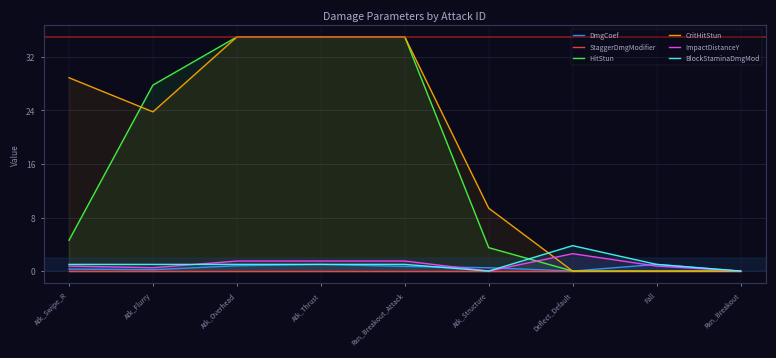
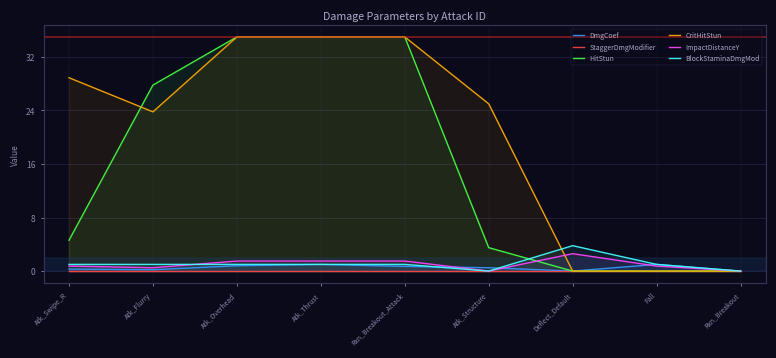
  {
    "DmgCoef": {
      "Atk_Structure": 1
    },
    "StaggerDmgModifier": {
      "Atk_Overhead": 0,
      "Atk_Thrust": 0,
      "Rxn_Breakout_Attack": 0
    },
    "HitStun": {
      "Atk_Swipe_R": 5,
      "Atk_Flurry": 28,
      "Atk_Structure": 4
    },
    "CritHitStun": {
      "Atk_Swipe_R": 29,
      "Atk_Flurry": 24,
-     "Atk_Structure": 9
+     "Atk_Structure": 25
    },
    "ImpactDistanceY": {
      "Atk_Overhead": 2,
      "Atk_Thrust": 2,
      "Rxn_Breakout_Attack": 2,
      "Deflect_Default": 3
    },
    "BlockStaminaDmgMod": {
      "Atk_Flurry": 1,
      "Deflect_Default": 4
    }
  }
